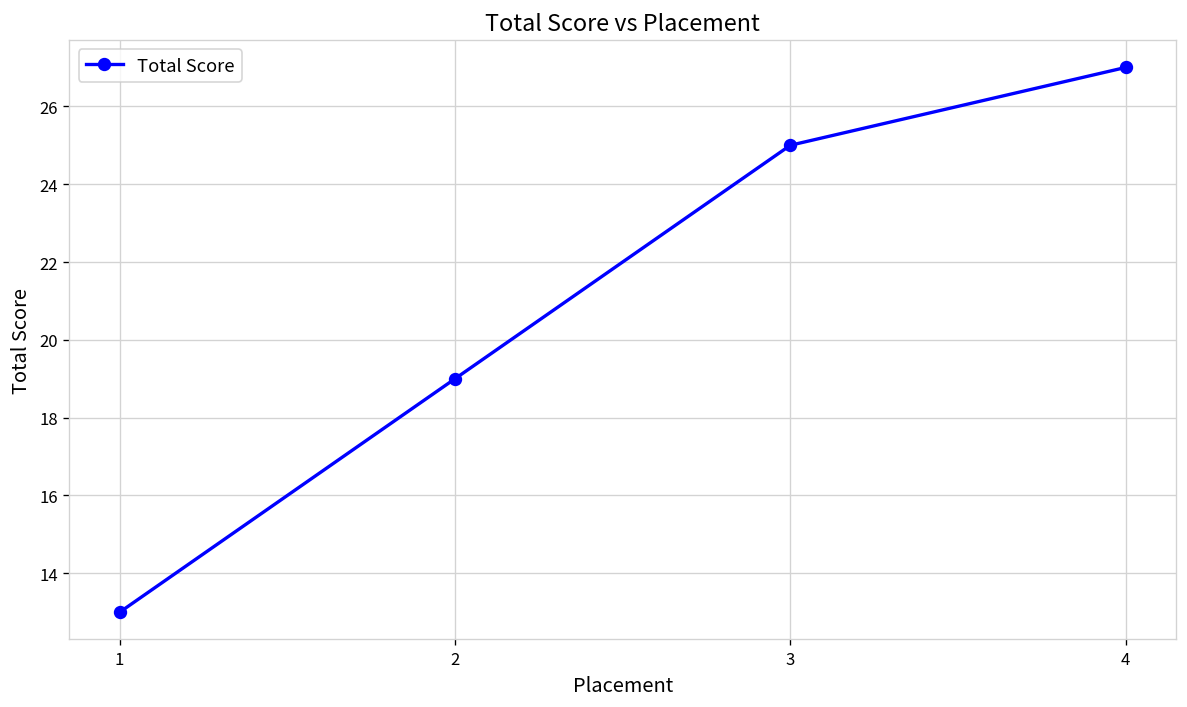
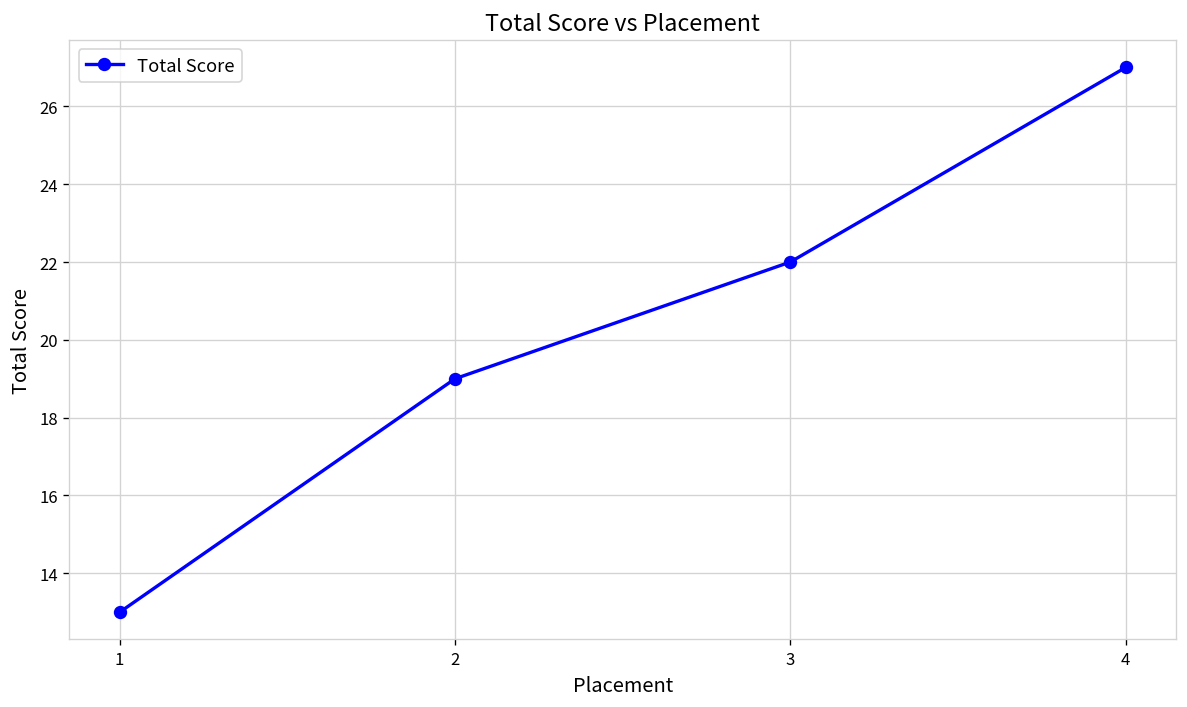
  {
    "1": 13,
    "2": 19,
-   "3": 25,
+   "3": 22,
    "4": 27
  }
